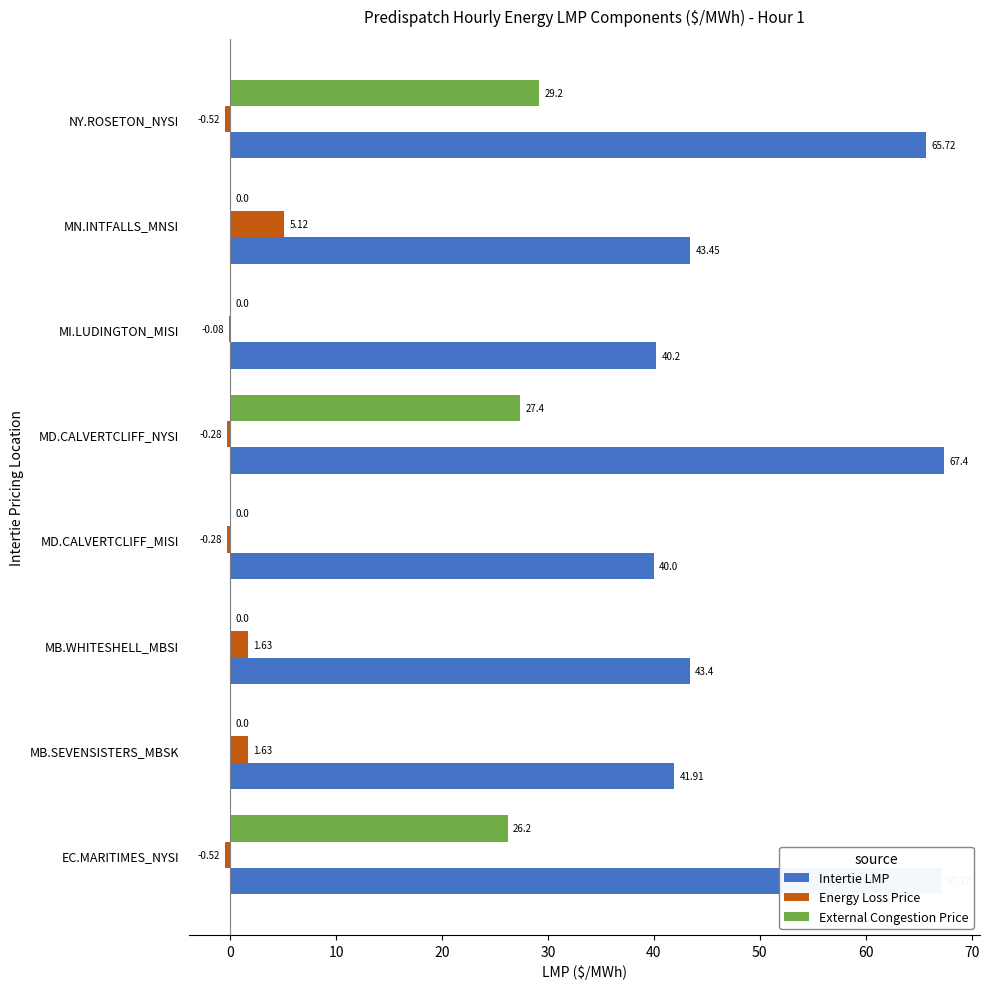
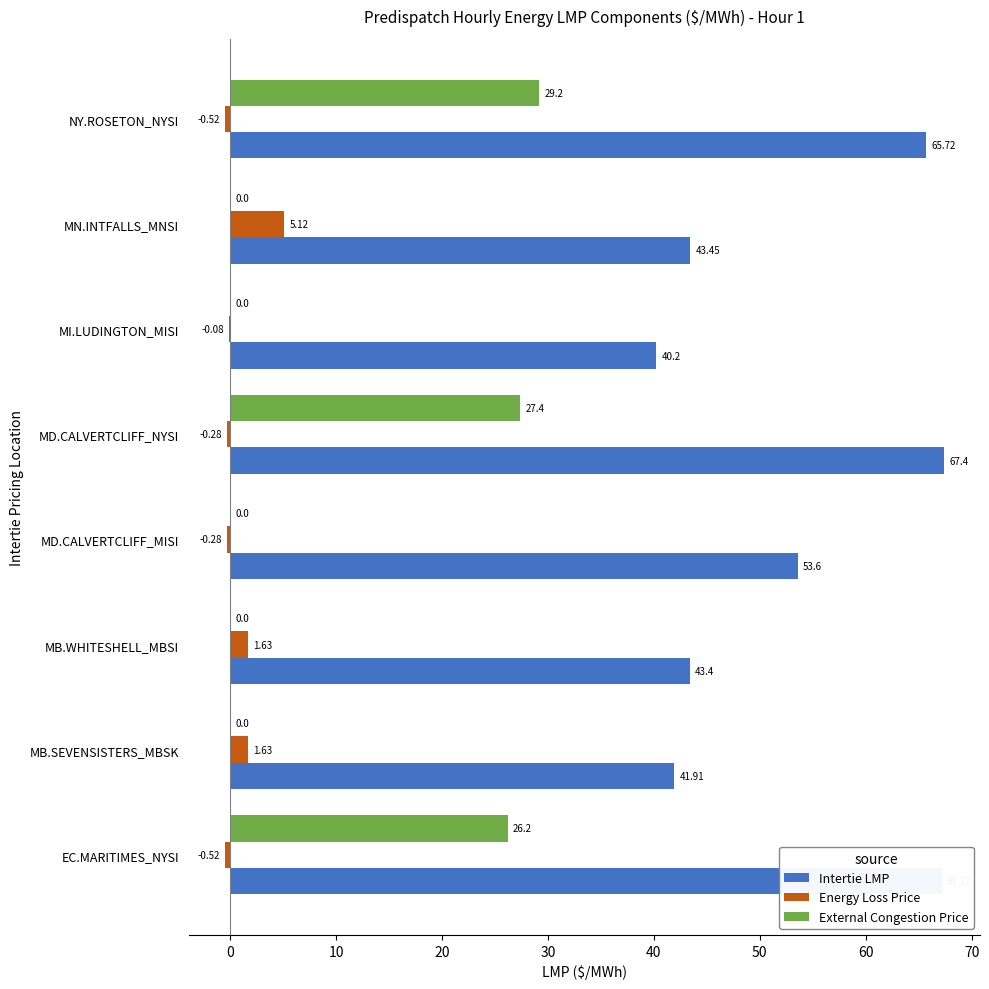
  {
    "Intertie LMP": {
      "NY.ROSETON_NYSI": 65.72,
      "MN.INTFALLS_MNSI": 43.45,
      "MI.LUDINGTON_MISI": 40.2,
      "MD.CALVERTCLIFF_NYSI": 67.4,
-     "MD.CALVERTCLIFF_MISI": 40.0,
+     "MD.CALVERTCLIFF_MISI": 53.6,
      "MB.WHITESHELL_MBSI": 43.4,
      "MB.SEVENSISTERS_MBSK": 41.91
    },
    "Energy Loss Price": {
      "NY.ROSETON_NYSI": -0.52,
      "MN.INTFALLS_MNSI": 5.12,
      "MI.LUDINGTON_MISI": -0.08,
      "MD.CALVERTCLIFF_NYSI": -0.28,
      "MD.CALVERTCLIFF_MISI": -0.28,
      "MB.WHITESHELL_MBSI": 1.63,
      "MB.SEVENSISTERS_MBSK": 1.63,
      "EC.MARITIMES_NYSI": -0.52
    },
    "External Congestion Price": {
      "NY.ROSETON_NYSI": 29.2,
      "MN.INTFALLS_MNSI": 0.0,
      "MI.LUDINGTON_MISI": 0.0,
      "MD.CALVERTCLIFF_NYSI": 27.4,
      "MD.CALVERTCLIFF_MISI": 0.0,
      "MB.WHITESHELL_MBSI": 0.0,
      "MB.SEVENSISTERS_MBSK": 0.0,
      "EC.MARITIMES_NYSI": 26.2
    }
  }
